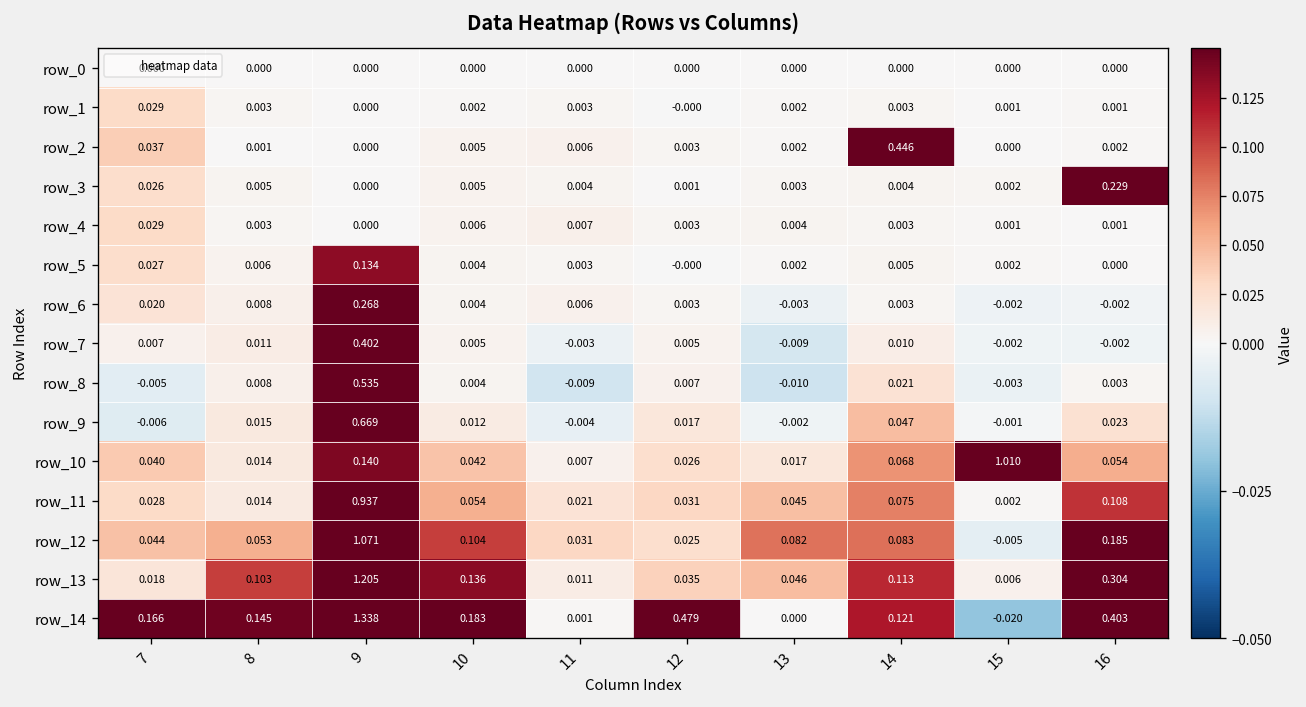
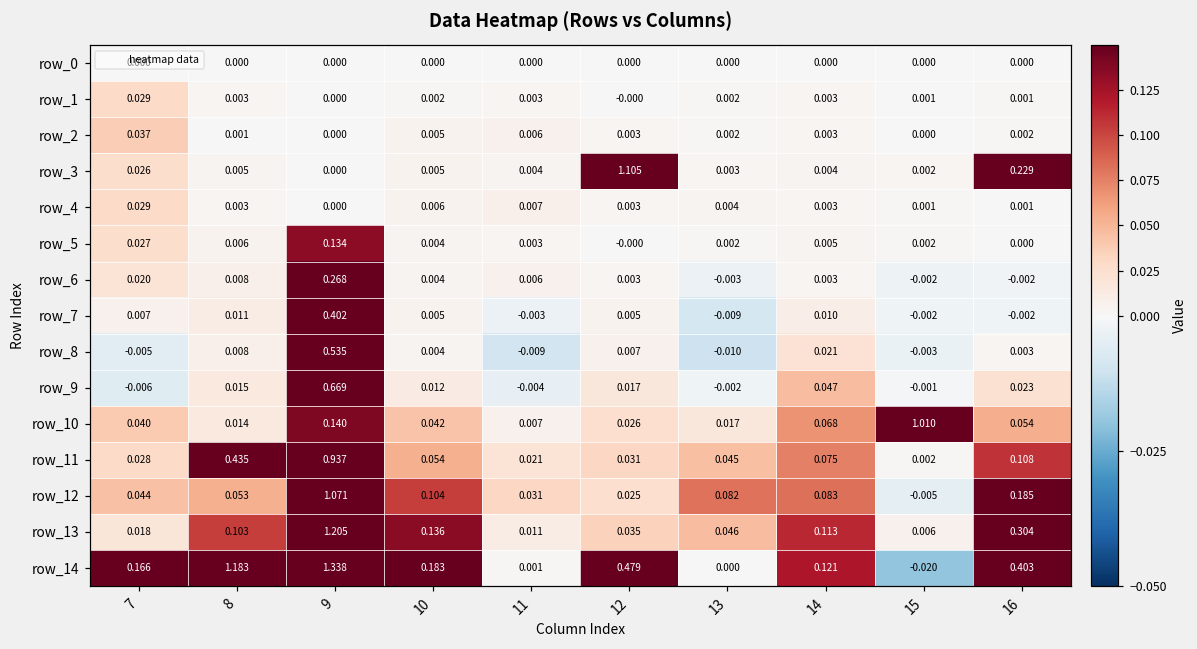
  {
    "row_0": {
      "8": 0.000,
      "9": 0.000,
      "10": 0.000,
      "11": 0.000,
      "12": 0.000,
      "13": 0.000,
      "14": 0.000,
      "15": 0.000,
      "16": 0.000
    },
    "row_1": {
      "7": 0.029,
      "8": 0.003,
      "9": 0.000,
      "10": 0.002,
      "11": 0.003,
      "12": -0.000,
      "13": 0.002,
      "14": 0.003,
      "15": 0.001,
      "16": 0.001
    },
    "row_2": {
      "7": 0.037,
      "8": 0.001,
      "9": 0.000,
      "10": 0.005,
      "11": 0.006,
      "12": 0.003,
      "13": 0.002,
-     "14": 0.446,
+     "14": 0.003,
      "15": 0.000,
      "16": 0.002
    },
    "row_3": {
      "7": 0.026,
      "8": 0.005,
      "9": 0.000,
      "10": 0.005,
      "11": 0.004,
-     "12": 0.001,
+     "12": 1.105,
      "13": 0.003,
      "14": 0.004,
      "15": 0.002,
      "16": 0.229
    },
    "row_4": {
      "7": 0.029,
      "8": 0.003,
      "9": 0.000,
      "10": 0.006,
      "11": 0.007,
      "12": 0.003,
      "13": 0.004,
      "14": 0.003,
      "15": 0.001,
      "16": 0.001
    },
    "row_5": {
      "7": 0.027,
      "8": 0.006,
      "9": 0.134,
      "10": 0.004,
      "11": 0.003,
      "12": -0.000,
      "13": 0.002,
      "14": 0.005,
      "15": 0.002,
      "16": 0.000
    },
    "row_6": {
      "7": 0.020,
      "8": 0.008,
      "9": 0.268,
      "10": 0.004,
      "11": 0.006,
      "12": 0.003,
      "13": -0.003,
      "14": 0.003,
      "15": -0.002,
      "16": -0.002
    },
    "row_7": {
      "7": 0.007,
      "8": 0.011,
      "9": 0.402,
      "10": 0.005,
      "11": -0.003,
      "12": 0.005,
      "13": -0.009,
      "14": 0.010,
      "15": -0.002,
      "16": -0.002
    },
    "row_8": {
      "7": -0.005,
      "8": 0.008,
      "9": 0.535,
      "10": 0.004,
      "11": -0.009,
      "12": 0.007,
      "13": -0.010,
      "14": 0.021,
      "15": -0.003,
      "16": 0.003
    },
    "row_9": {
      "7": -0.006,
      "8": 0.015,
      "9": 0.669,
      "10": 0.012,
      "11": -0.004,
      "12": 0.017,
      "13": -0.002,
      "14": 0.047,
      "15": -0.001,
      "16": 0.023
    },
    "row_10": {
      "7": 0.040,
      "8": 0.014,
      "9": 0.140,
      "10": 0.042,
      "11": 0.007,
      "12": 0.026,
      "13": 0.017,
      "14": 0.068,
      "15": 1.010,
      "16": 0.054
    },
    "row_11": {
      "7": 0.028,
-     "8": 0.014,
+     "8": 0.435,
      "9": 0.937,
      "10": 0.054,
      "11": 0.021,
      "12": 0.031,
      "13": 0.045,
      "14": 0.075,
      "15": 0.002,
      "16": 0.108
    },
    "row_12": {
      "7": 0.044,
      "8": 0.053,
      "9": 1.071,
      "10": 0.104,
      "11": 0.031,
      "12": 0.025,
      "13": 0.082,
      "14": 0.083,
      "15": -0.005,
      "16": 0.185
    },
    "row_13": {
      "7": 0.018,
      "8": 0.103,
      "9": 1.205,
      "10": 0.136,
      "11": 0.011,
      "12": 0.035,
      "13": 0.046,
      "14": 0.113,
      "15": 0.006,
      "16": 0.304
    },
    "row_14": {
      "7": 0.166,
-     "8": 0.145,
+     "8": 1.183,
      "9": 1.338,
      "10": 0.183,
      "11": 0.001,
      "12": 0.479,
      "13": 0.000,
      "14": 0.121,
      "15": -0.020,
      "16": 0.403
    }
  }
